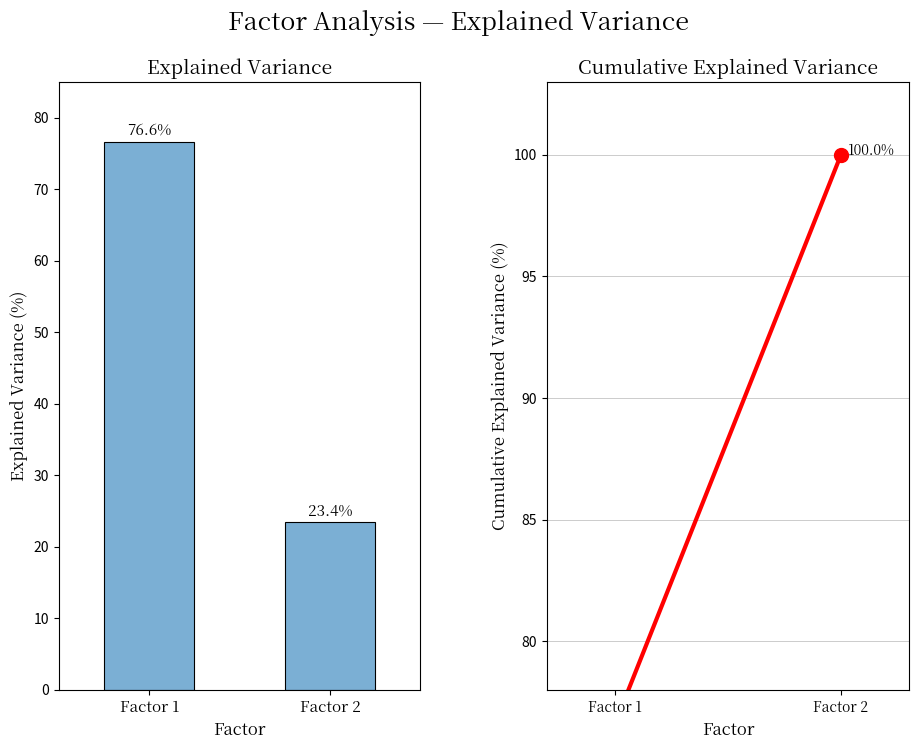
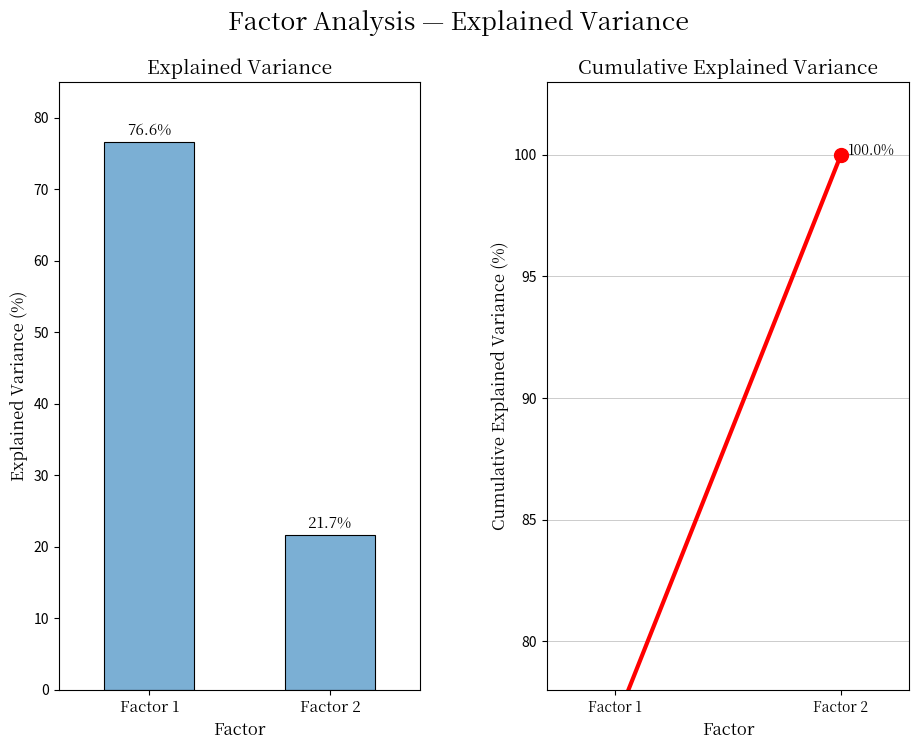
  {
    "Explained Variance": {
      "Factor 1": "76.6%",
-     "Factor 2": "23.4%"
+     "Factor 2": "21.7%"
    },
    "Cumulative Explained Variance": {
      "Factor 2": "100.0%"
    }
  }
